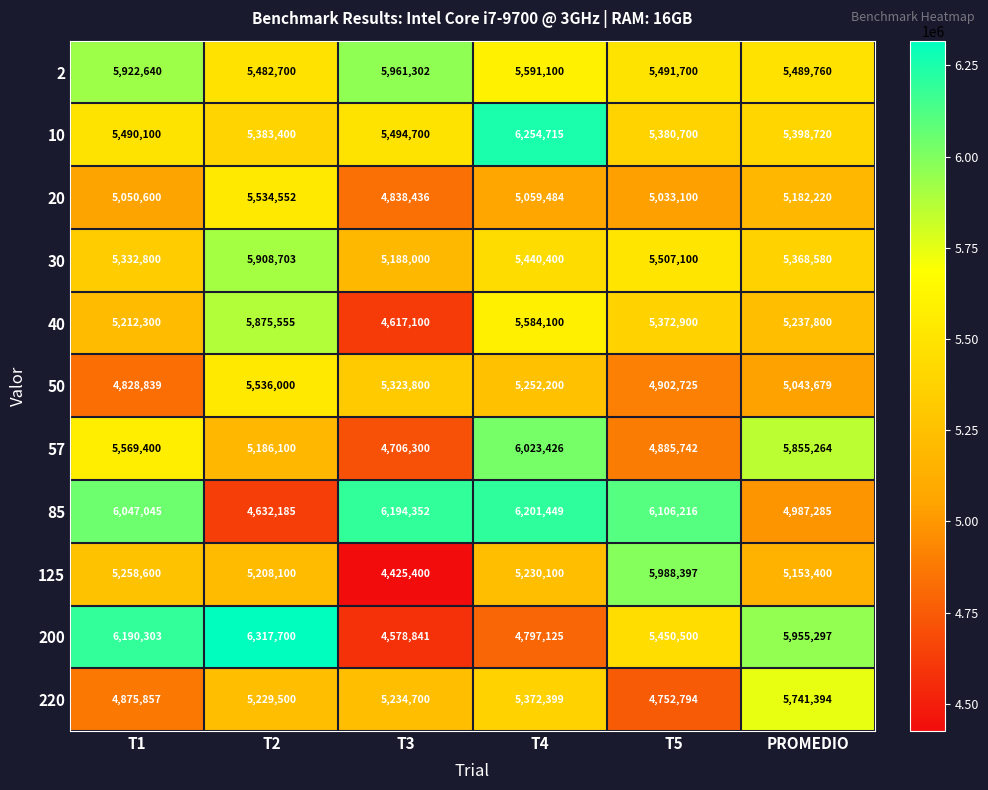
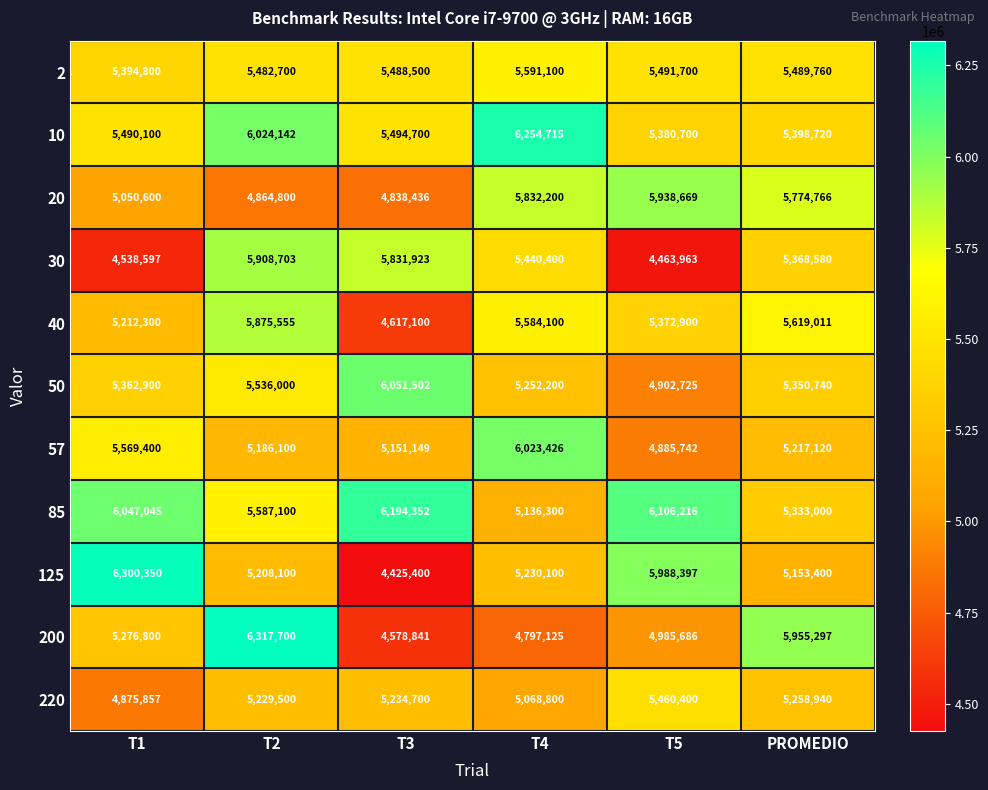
  {
    "2": {
-     "T1": "5,922,640",
+     "T1": "5,394,800",
      "T2": "5,482,700",
-     "T3": "5,961,302",
+     "T3": "5,488,500",
      "T4": "5,591,100",
      "T5": "5,491,700",
      "PROMEDIO": "5,489,760"
    },
    "10": {
      "T1": "5,490,100",
-     "T2": "5,383,400",
+     "T2": "6,024,142",
      "T3": "5,494,700",
      "T4": "6,254,715",
      "T5": "5,380,700",
      "PROMEDIO": "5,398,720"
    },
    "20": {
      "T1": "5,050,600",
-     "T2": "5,534,552",
+     "T2": "4,864,800",
      "T3": "4,838,436",
-     "T4": "5,059,484",
-     "T5": "5,033,100",
-     "PROMEDIO": "5,182,220"
+     "T4": "5,832,200",
+     "T5": "5,938,669",
+     "PROMEDIO": "5,774,766"
    },
    "30": {
-     "T1": "5,332,800",
+     "T1": "4,538,597",
      "T2": "5,908,703",
-     "T3": "5,188,000",
+     "T3": "5,831,923",
      "T4": "5,440,400",
-     "T5": "5,507,100",
+     "T5": "4,463,963",
      "PROMEDIO": "5,368,580"
    },
    "40": {
      "T1": "5,212,300",
      "T2": "5,875,555",
      "T3": "4,617,100",
      "T4": "5,584,100",
      "T5": "5,372,900",
-     "PROMEDIO": "5,237,800"
+     "PROMEDIO": "5,619,011"
    },
    "50": {
-     "T1": "4,828,839",
+     "T1": "5,362,900",
      "T2": "5,536,000",
-     "T3": "5,323,800",
+     "T3": "6,051,502",
      "T4": "5,252,200",
      "T5": "4,902,725",
-     "PROMEDIO": "5,043,679"
+     "PROMEDIO": "5,350,740"
    },
    "57": {
      "T1": "5,569,400",
      "T2": "5,186,100",
-     "T3": "4,706,300",
+     "T3": "5,151,149",
      "T4": "6,023,426",
      "T5": "4,885,742",
-     "PROMEDIO": "5,855,264"
+     "PROMEDIO": "5,217,120"
    },
    "85": {
      "T1": "6,047,045",
-     "T2": "4,632,185",
+     "T2": "5,587,100",
      "T3": "6,194,352",
-     "T4": "6,201,449",
+     "T4": "5,136,300",
      "T5": "6,106,216",
-     "PROMEDIO": "4,987,285"
+     "PROMEDIO": "5,333,000"
    },
    "125": {
-     "T1": "5,258,600",
+     "T1": "6,300,350",
      "T2": "5,208,100",
      "T3": "4,425,400",
      "T4": "5,230,100",
      "T5": "5,988,397",
      "PROMEDIO": "5,153,400"
    },
    "200": {
-     "T1": "6,190,303",
+     "T1": "5,276,800",
      "T2": "6,317,700",
      "T3": "4,578,841",
      "T4": "4,797,125",
-     "T5": "5,450,500",
+     "T5": "4,985,686",
      "PROMEDIO": "5,955,297"
    },
    "220": {
      "T1": "4,875,857",
      "T2": "5,229,500",
      "T3": "5,234,700",
-     "T4": "5,372,399",
-     "T5": "4,752,794",
-     "PROMEDIO": "5,741,394"
+     "T4": "5,068,800",
+     "T5": "5,460,400",
+     "PROMEDIO": "5,258,940"
    }
  }
